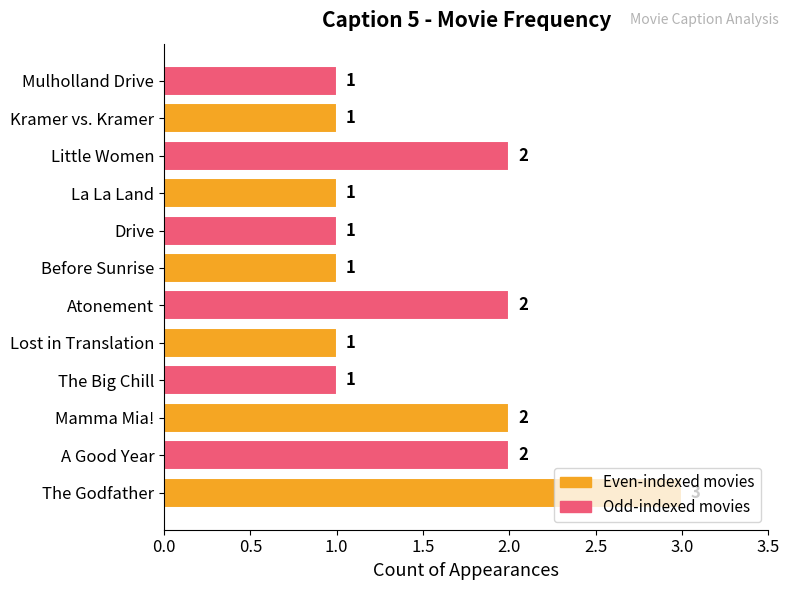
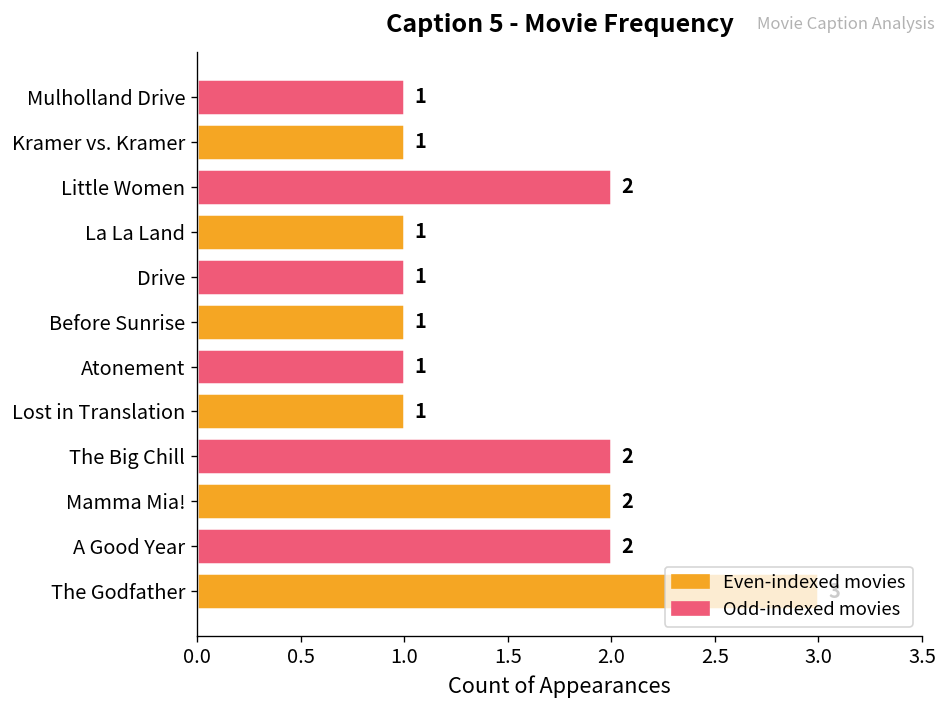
  {
    "Mulholland Drive": 1,
    "Kramer vs. Kramer": 1,
    "Little Women": 2,
    "La La Land": 1,
    "Drive": 1,
    "Before Sunrise": 1,
-   "Atonement": 2,
+   "Atonement": 1,
    "Lost in Translation": 1,
-   "The Big Chill": 1,
+   "The Big Chill": 2,
    "Mamma Mia!": 2,
    "A Good Year": 2
  }
